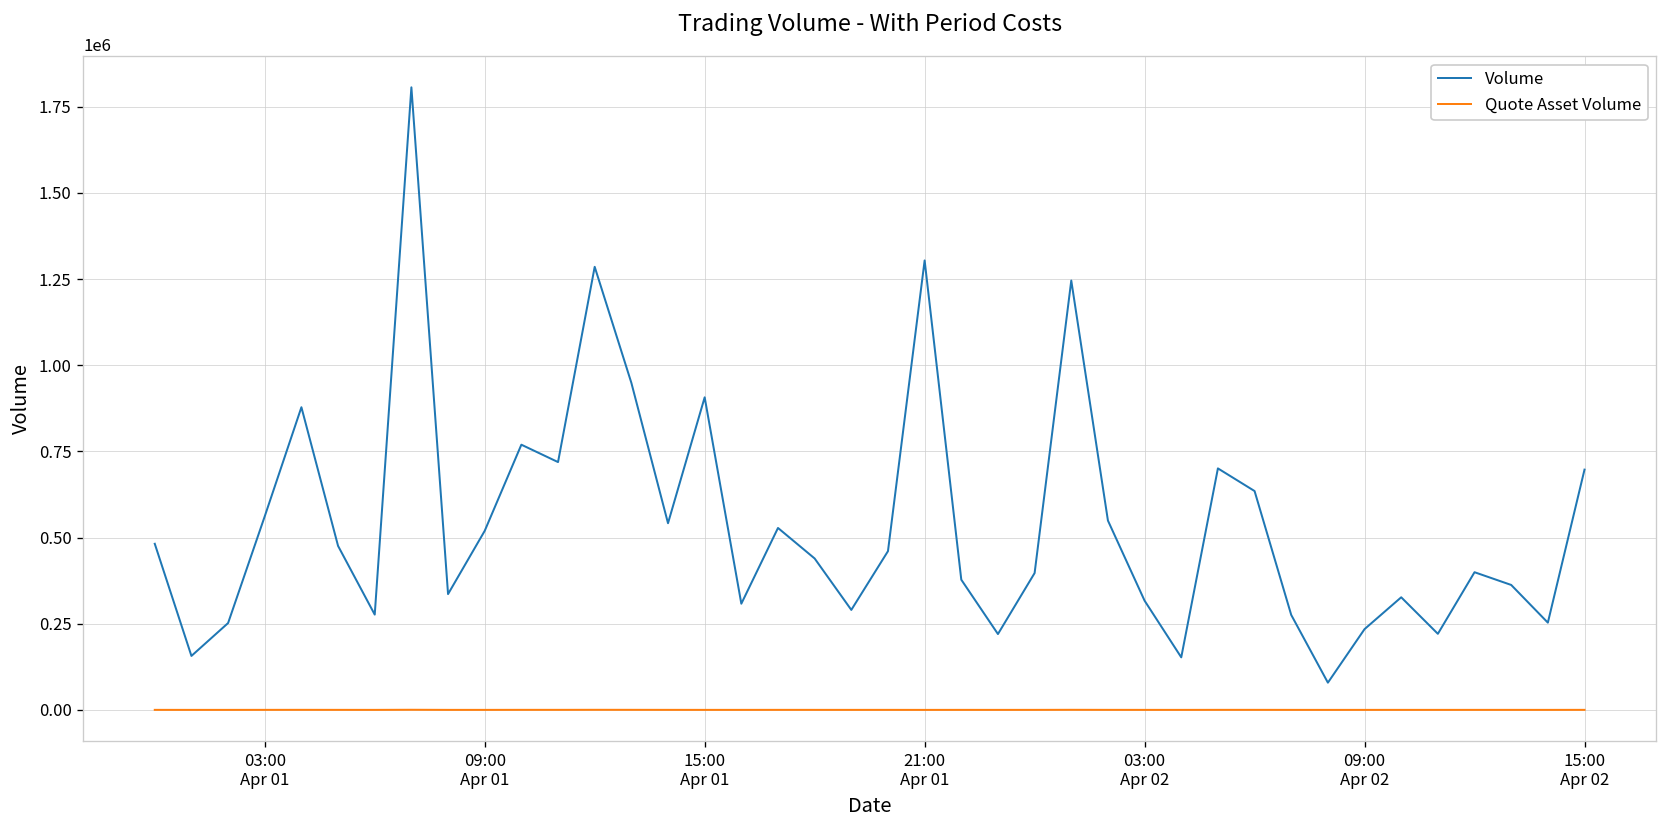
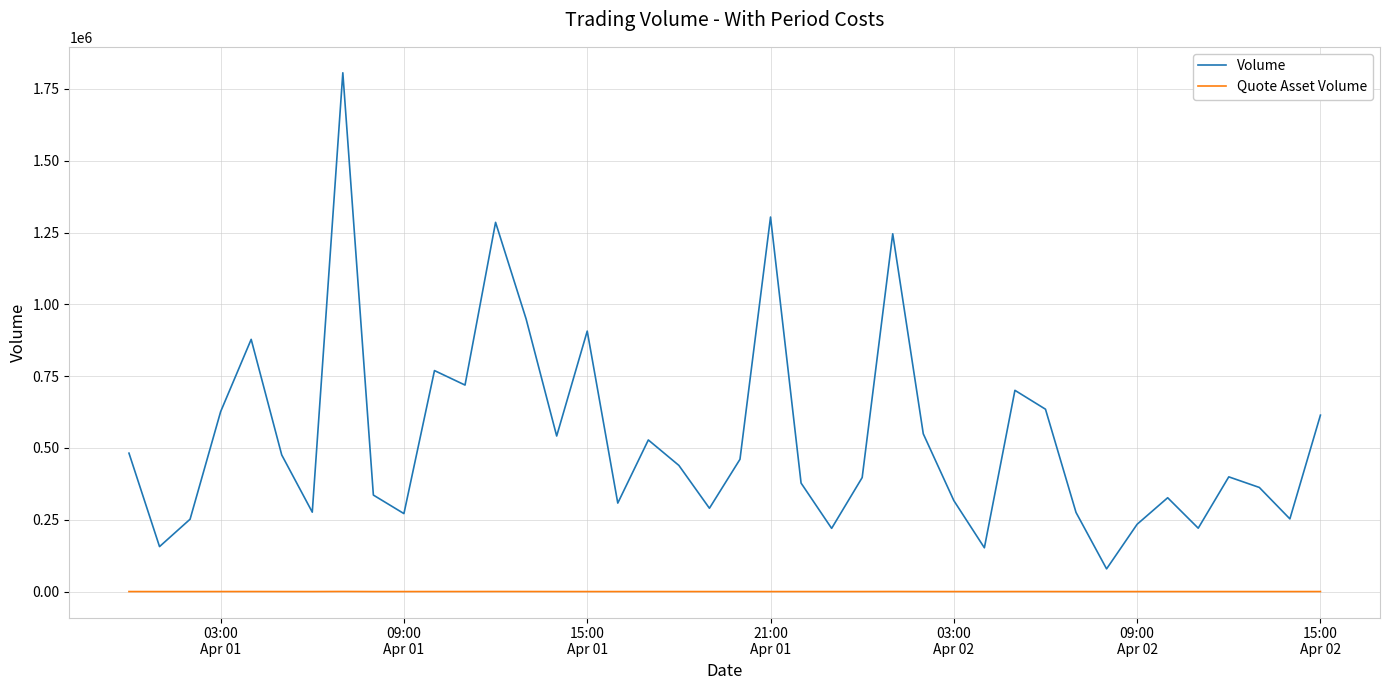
  {
    "Volume": {
-     "03:00 Apr 01": 560000,
-     "09:00 Apr 01": 520000,
+     "03:00 Apr 01": 630000,
+     "09:00 Apr 01": 270000,
      "15:00 Apr 01": 910000,
      "21:00 Apr 01": 1300000,
      "03:00 Apr 02": 320000,
      "09:00 Apr 02": 230000,
-     "15:00 Apr 02": 700000
+     "15:00 Apr 02": 610000
    },
    "Quote Asset Volume": {
      "03:00 Apr 01": 0,
      "09:00 Apr 01": 0,
      "15:00 Apr 01": 0,
      "21:00 Apr 01": 0,
      "03:00 Apr 02": 0,
      "09:00 Apr 02": 0,
      "15:00 Apr 02": 0
    }
  }
